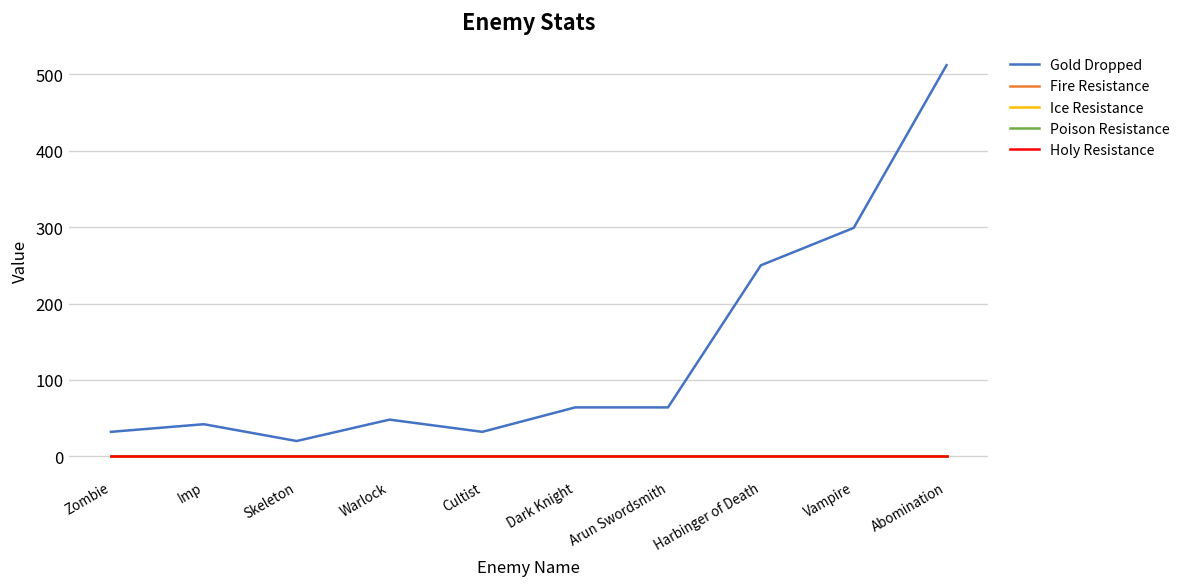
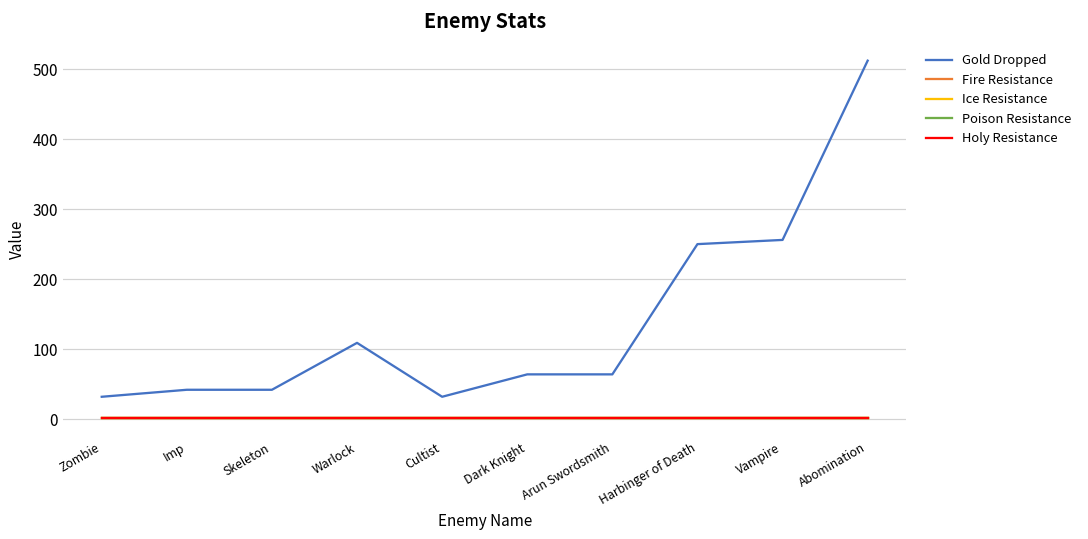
  {
    "Gold Dropped": {
      "Zombie": 30,
      "Imp": 40,
-     "Skeleton": 20,
-     "Warlock": 50,
+     "Skeleton": 40,
+     "Warlock": 110,
      "Cultist": 30,
      "Dark Knight": 60,
      "Arun Swordsmith": 60,
      "Harbinger of Death": 250,
-     "Vampire": 300,
+     "Vampire": 260,
      "Abomination": 510
    },
    "Holy Resistance": {
      "Zombie": 0,
      "Imp": 0,
      "Skeleton": 0,
      "Warlock": 0,
      "Cultist": 0,
      "Dark Knight": 0,
      "Arun Swordsmith": 0,
      "Harbinger of Death": 0,
      "Vampire": 0,
      "Abomination": 0
    }
  }
